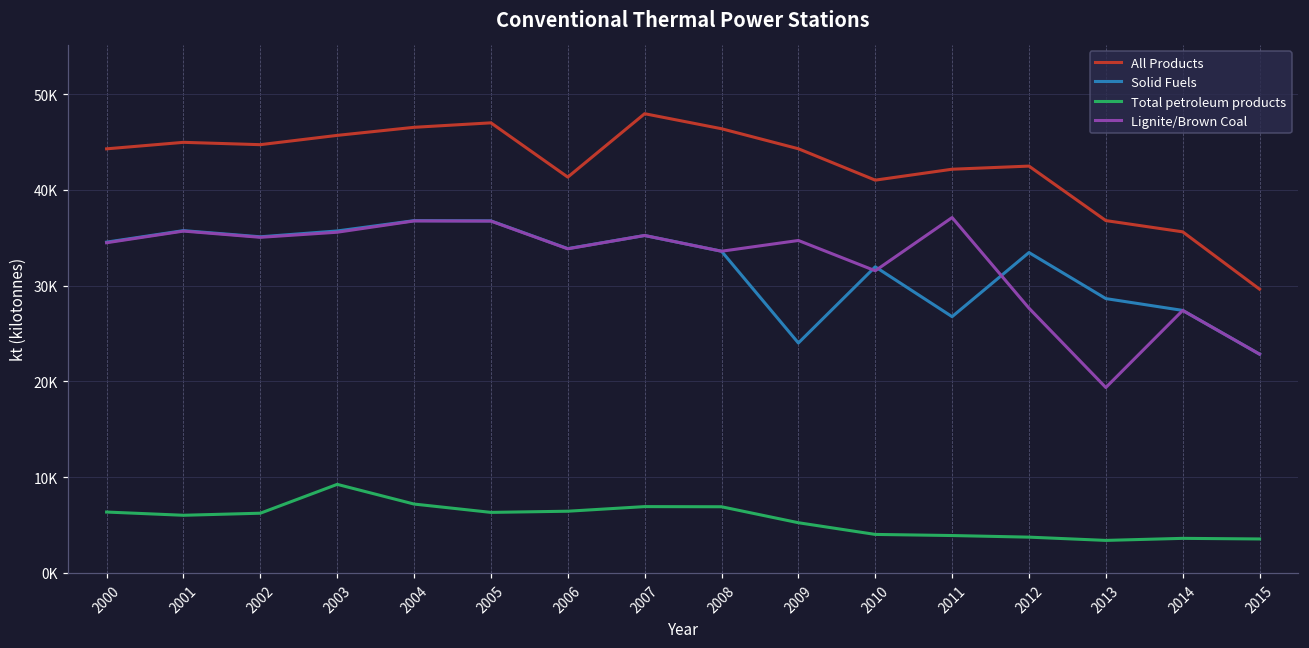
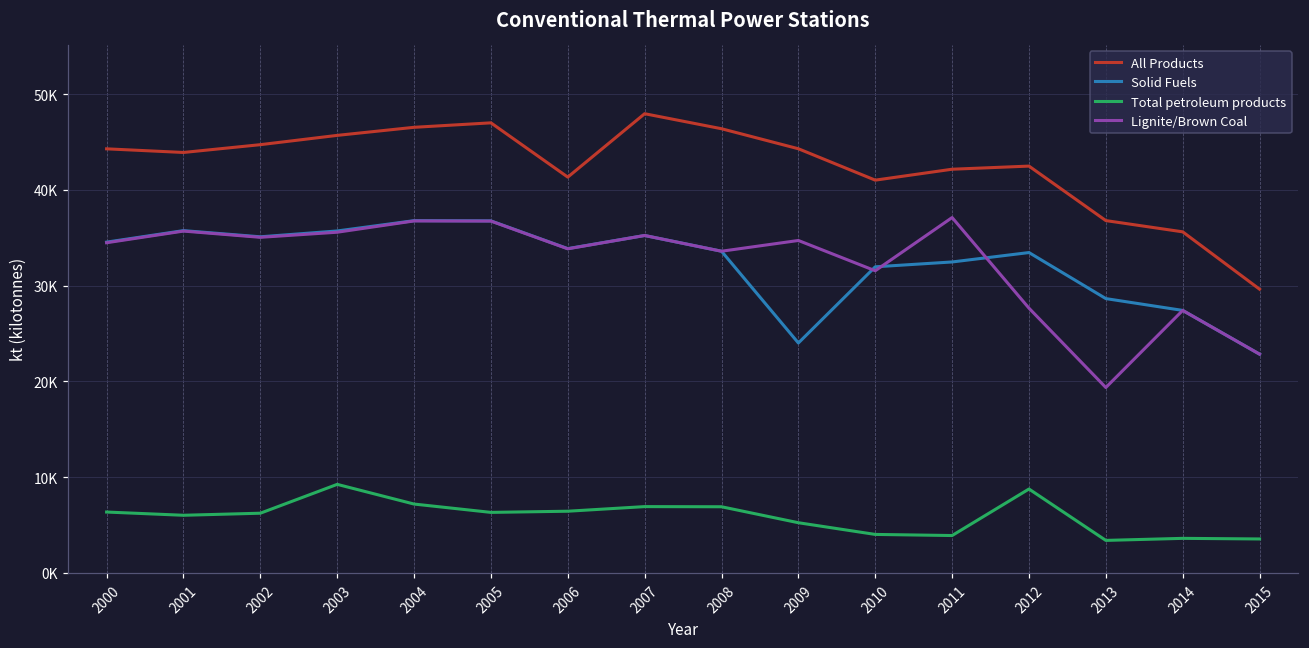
  {
    "All Products": {
      "2000": 44000,
-     "2001": 45000,
+     "2001": 44000,
      "2002": 45000,
      "2003": 46000,
      "2004": 47000,
      "2005": 47000,
      "2006": 41000,
      "2007": 48000,
      "2008": 46000,
      "2009": 44000,
      "2010": 41000,
      "2011": 42000,
      "2012": 42000,
      "2013": 37000,
      "2014": 36000,
      "2015": 30000
    },
    "Solid Fuels": {
      "2009": 24000,
      "2010": 32000,
-     "2011": 27000,
+     "2011": 32000,
      "2012": 33000,
      "2013": 29000
    },
    "Total petroleum products": {
      "2000": 6000,
      "2001": 6000,
      "2002": 6000,
      "2003": 9000,
      "2004": 7000,
      "2005": 6000,
      "2006": 6000,
      "2007": 7000,
      "2008": 7000,
      "2009": 5000,
      "2010": 4000,
      "2011": 4000,
-     "2012": 4000,
+     "2012": 9000,
      "2013": 3000,
      "2014": 4000,
      "2015": 4000
    },
    "Lignite/Brown Coal": {
      "2009": 35000,
      "2010": 32000,
      "2011": 37000,
      "2012": 28000,
      "2013": 19000
    }
  }
